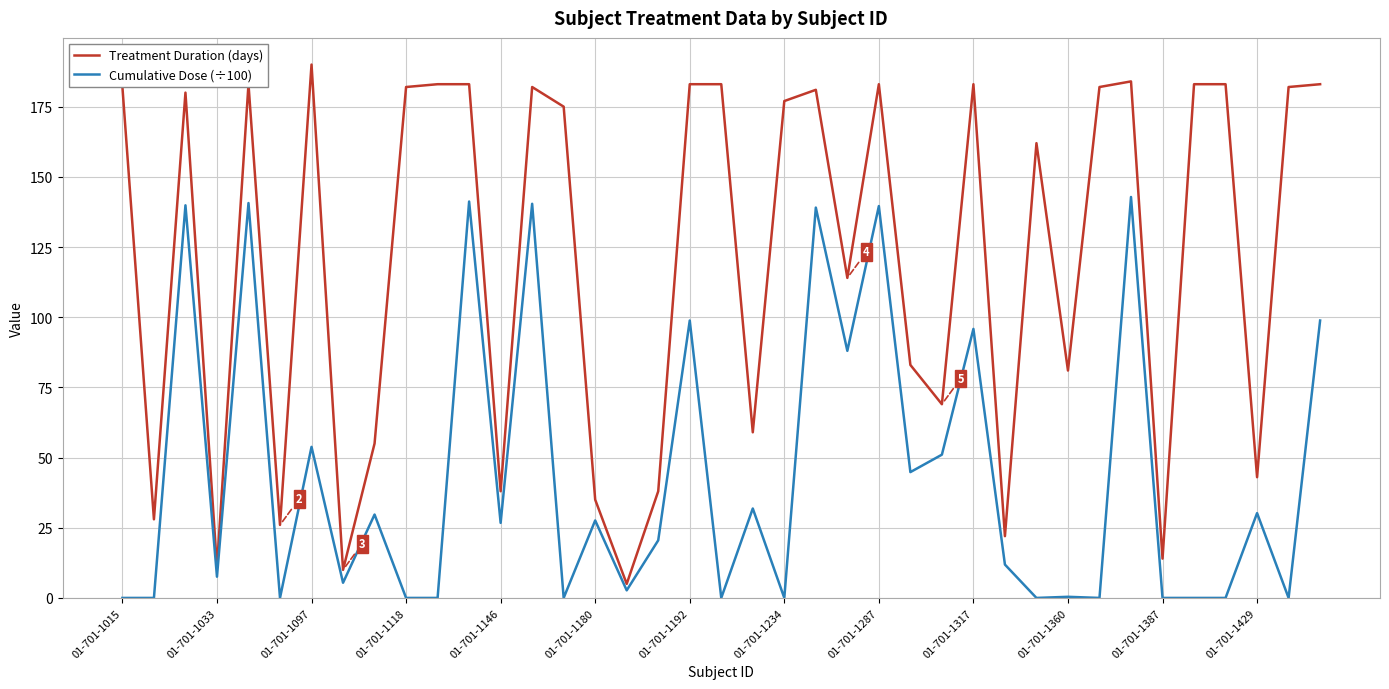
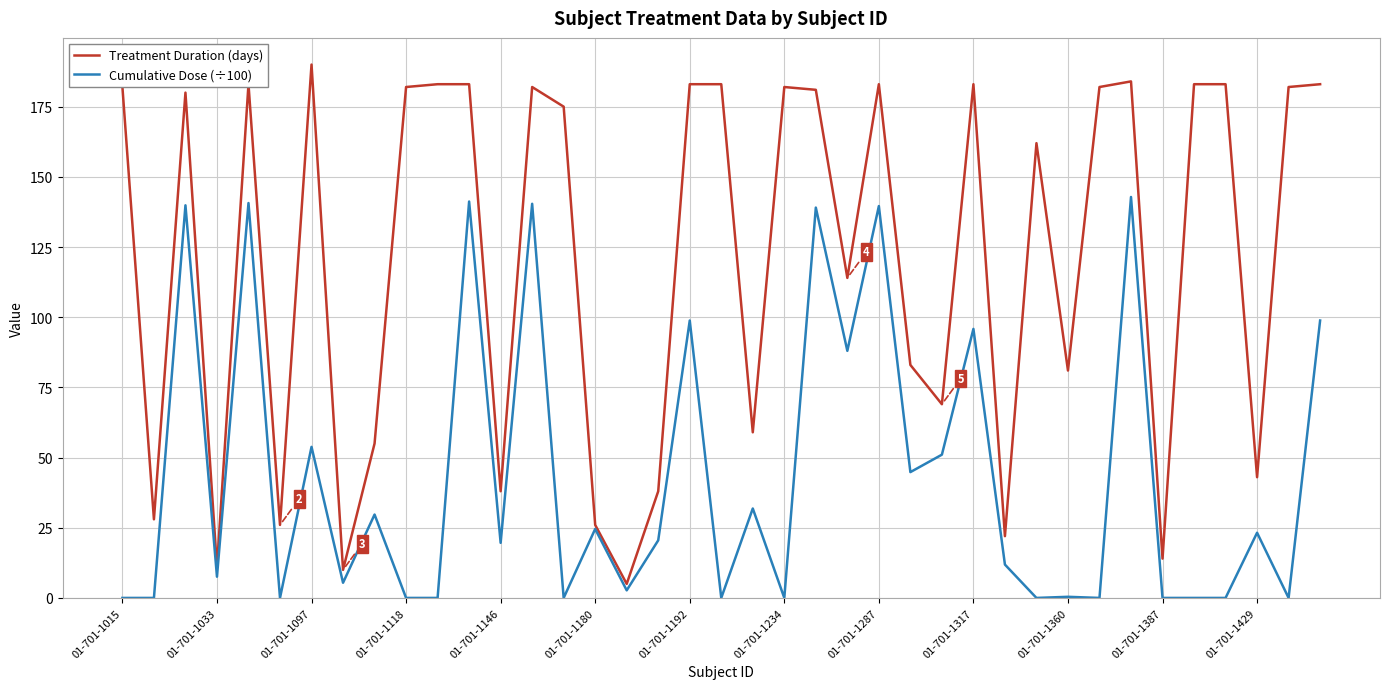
  {
    "Treatment Duration (days)": {
      "01-701-1015": 182,
      "01-701-1033": 11,
      "01-701-1097": 190,
      "01-701-1118": 182,
      "01-701-1146": 38,
-     "01-701-1180": 35,
+     "01-701-1180": 26,
      "01-701-1192": 183,
-     "01-701-1234": 177,
+     "01-701-1234": 182,
      "01-701-1287": 183,
      "01-701-1317": 183,
      "01-701-1360": 81,
      "01-701-1387": 14,
      "01-701-1429": 43
    },
    "Cumulative Dose (÷100)": {
      "01-701-1015": 0,
      "01-701-1033": 8,
      "01-701-1097": 54,
      "01-701-1118": 0,
-     "01-701-1146": 27,
-     "01-701-1180": 28,
+     "01-701-1146": 20,
+     "01-701-1180": 25,
      "01-701-1192": 99,
      "01-701-1234": 0,
      "01-701-1287": 140,
      "01-701-1317": 96,
      "01-701-1360": 0,
      "01-701-1387": 0,
-     "01-701-1429": 30
+     "01-701-1429": 23
    }
  }
